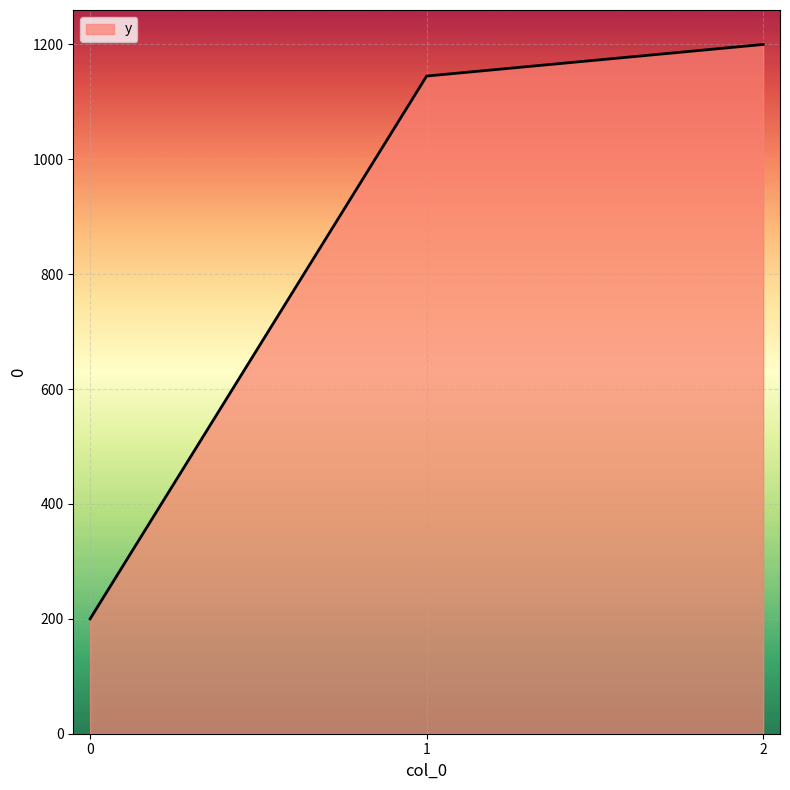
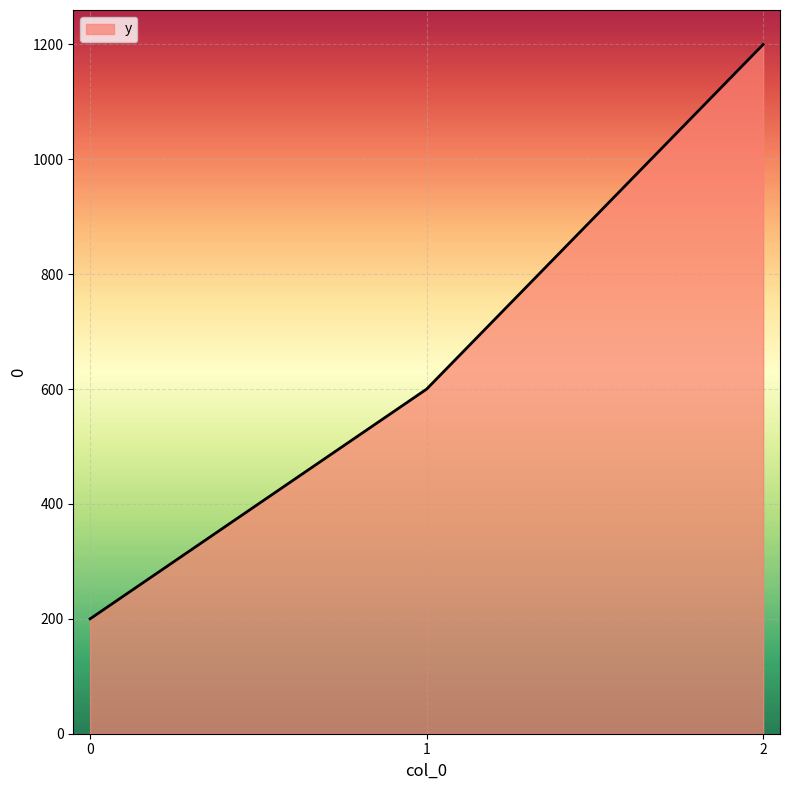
  {
    "0": 200,
-   "1": 1150,
+   "1": 600,
    "2": 1200
  }
